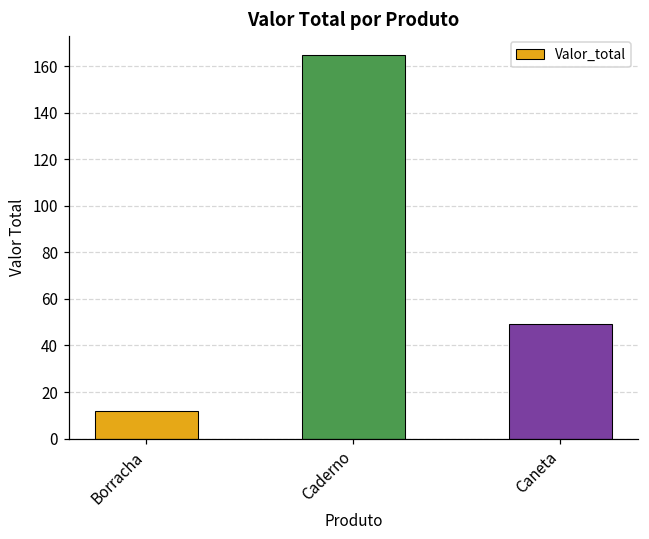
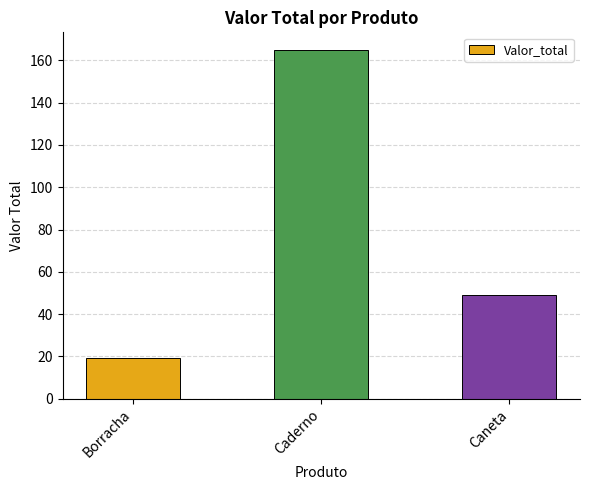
  {
-   "Borracha": 12,
+   "Borracha": 19,
    "Caderno": 165,
    "Caneta": 49
  }
